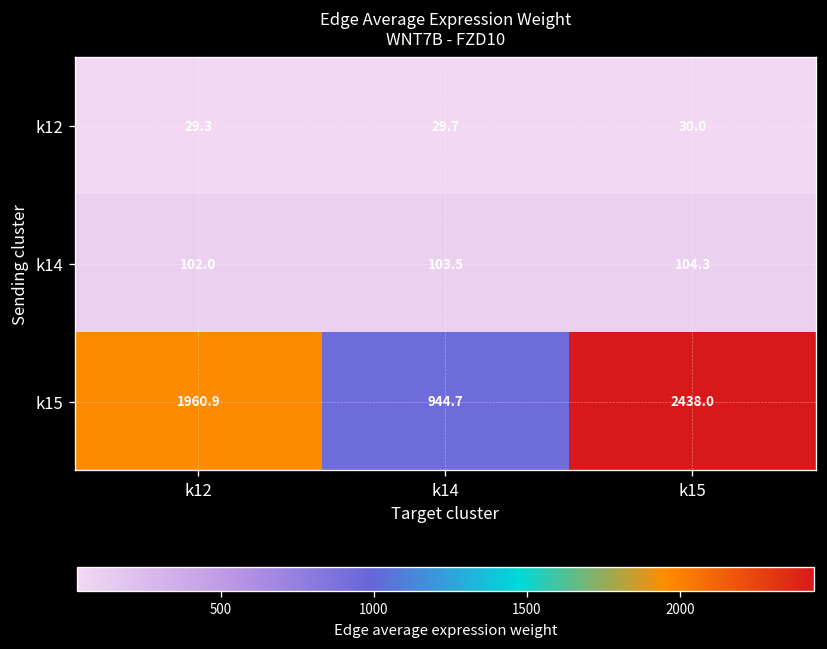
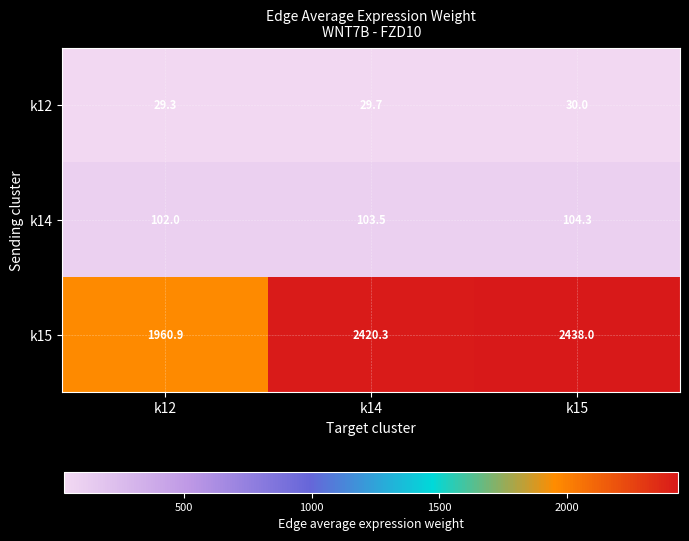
  {
    "k15": {
      "k12": 1960.9,
-     "k14": 944.7,
+     "k14": 2420.3,
      "k15": 2438.0
    }
  }
